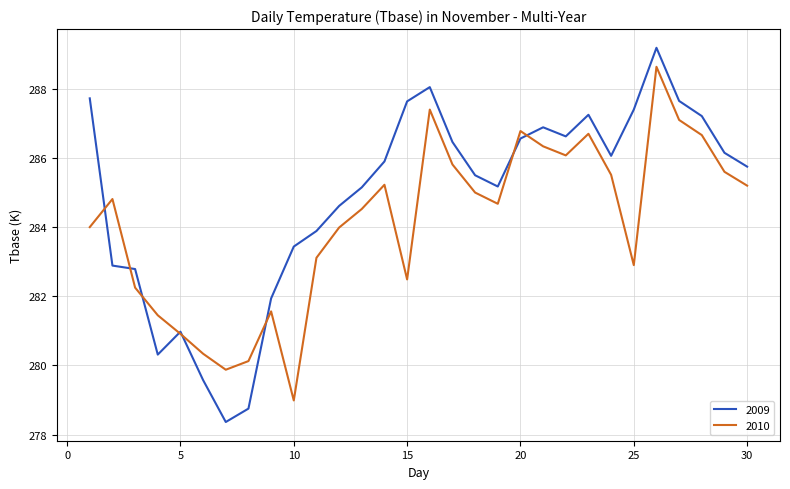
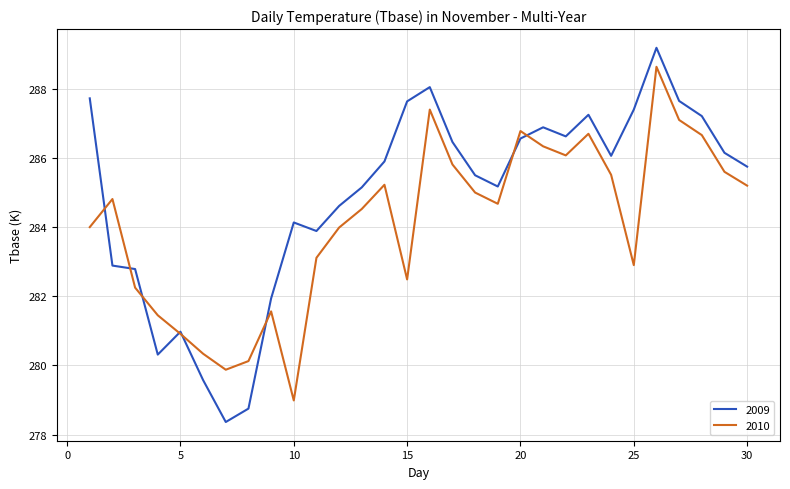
  {
    "2009": {
-     "10": 283.4,
+     "10": 284.1,
      "15": 287.6,
      "20": 286.6,
      "25": 287.4,
      "30": 285.8
    },
    "2010": {
      "10": 279.0,
      "15": 282.5,
      "20": 286.8,
      "25": 282.9,
      "30": 285.2
    }
  }
